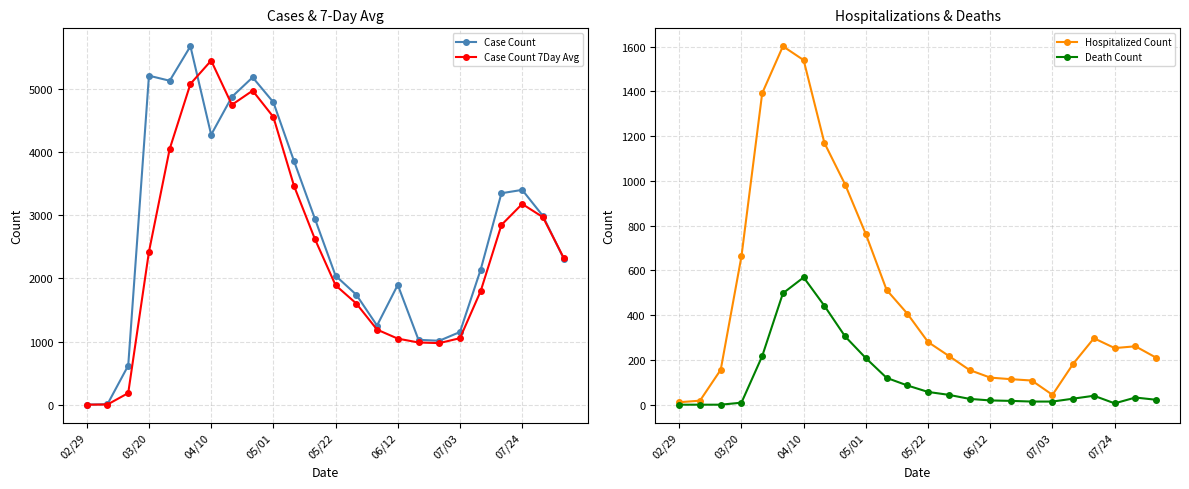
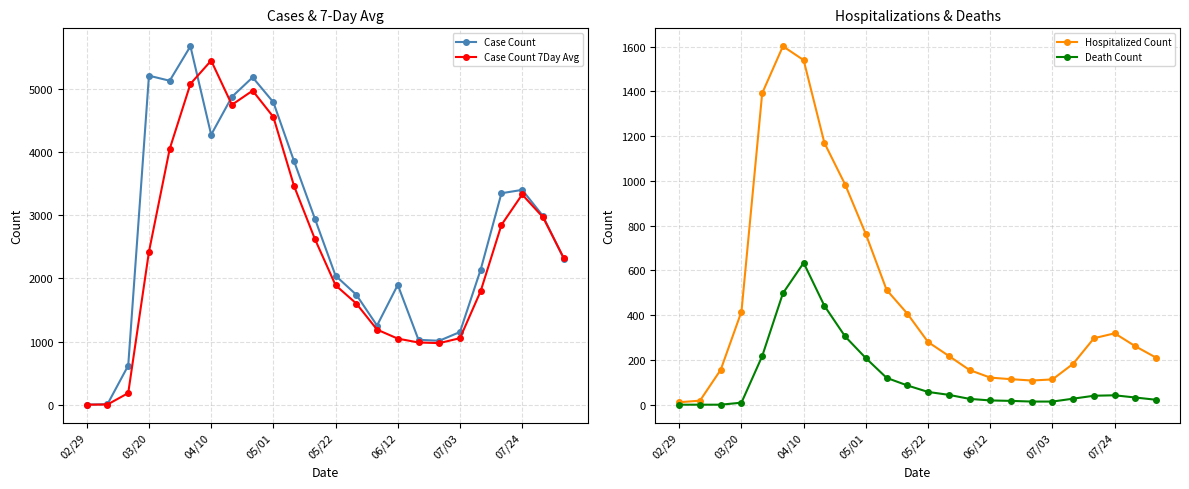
  {
    "Cases & 7-Day Avg": {
      "Case Count": {
        "03/20": 5200,
        "04/10": 4300,
        "05/01": 4800,
        "05/22": 2000,
        "06/12": 1900,
        "07/03": 1200,
        "07/24": 3400
      },
      "Case Count 7Day Avg": {
        "03/20": 2400,
        "04/10": 5400,
        "05/01": 4600,
        "05/22": 1900,
        "06/12": 1000,
        "07/03": 1100,
-       "07/24": 3200
+       "07/24": 3300
      }
    },
    "Hospitalizations & Deaths": {
      "Hospitalized Count": {
-       "03/20": 660,
+       "03/20": 420,
        "04/10": 1540,
        "05/01": 760,
        "05/22": 280,
        "06/12": 120,
-       "07/03": 40,
-       "07/24": 250
+       "07/03": 110,
+       "07/24": 320
      },
      "Death Count": {
        "03/20": 10,
-       "04/10": 570,
+       "04/10": 630,
        "05/01": 210,
        "05/22": 60,
        "06/12": 20,
        "07/03": 10,
-       "07/24": 10
+       "07/24": 40
      }
    }
  }
